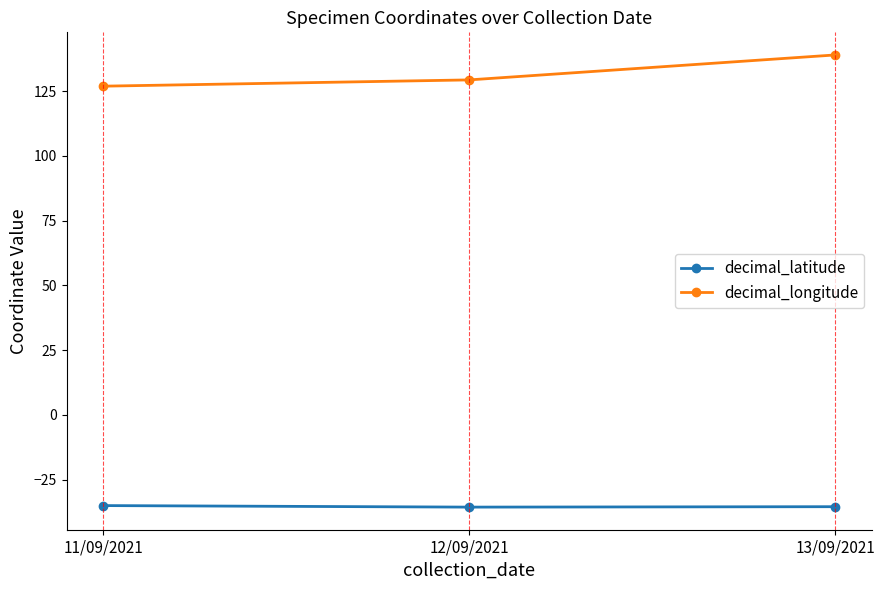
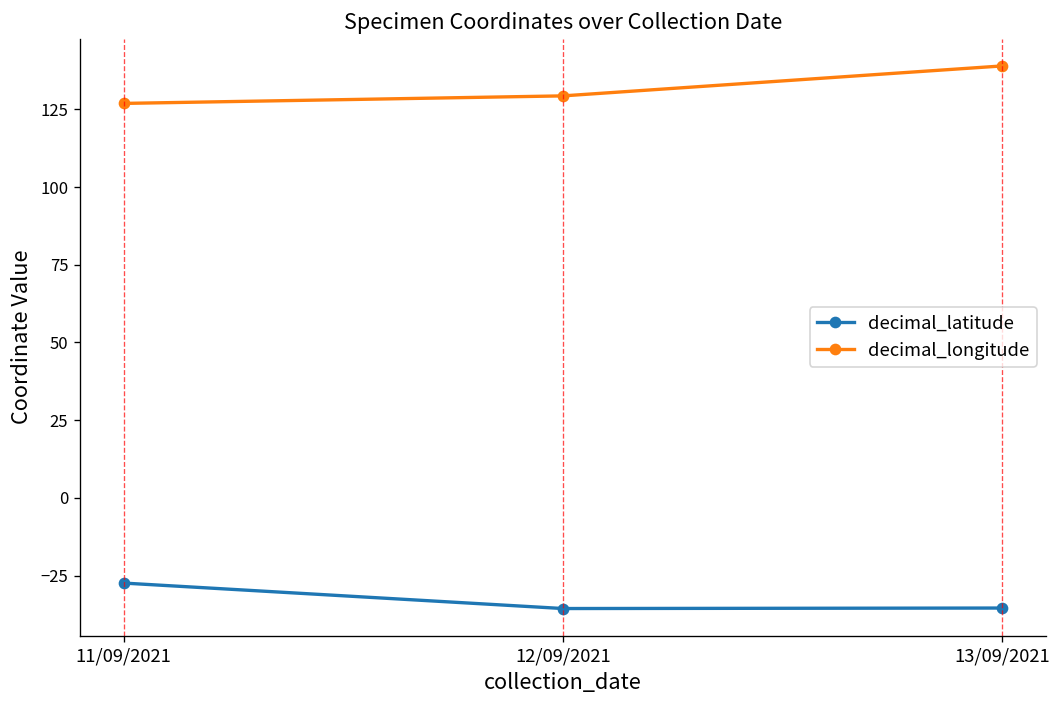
  {
    "decimal_latitude": {
-     "11/09/2021": -35,
+     "11/09/2021": -27,
      "12/09/2021": -36,
      "13/09/2021": -35
    },
    "decimal_longitude": {
      "11/09/2021": 127,
      "12/09/2021": 129,
      "13/09/2021": 139
    }
  }
